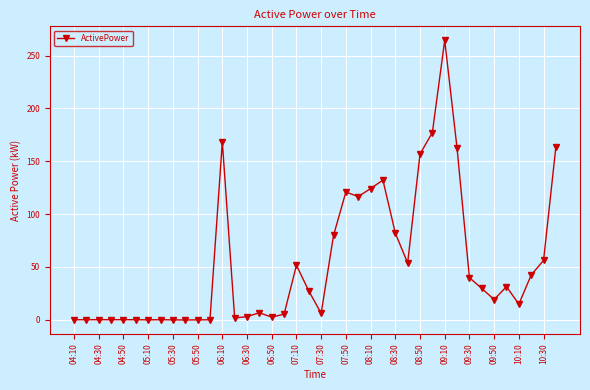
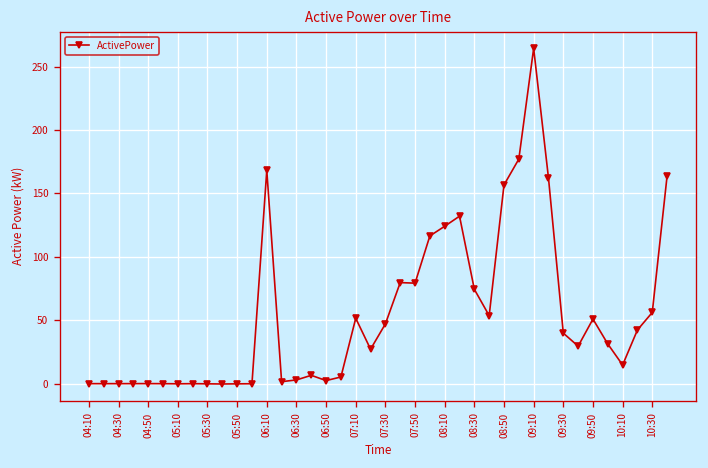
  {
    "04:10": 0,
    "04:30": 0,
    "04:50": 0,
    "05:10": 0,
    "05:30": 0,
    "05:50": 0,
    "06:10": 168,
    "06:30": 3,
    "06:50": 2,
    "07:10": 52,
-   "07:30": 6,
-   "07:50": 121,
+   "07:30": 47,
+   "07:50": 79,
    "08:10": 124,
-   "08:30": 82,
+   "08:30": 74,
    "08:50": 157,
    "09:10": 264,
    "09:30": 40,
-   "09:50": 19,
+   "09:50": 51,
    "10:10": 15,
    "10:30": 56
  }
